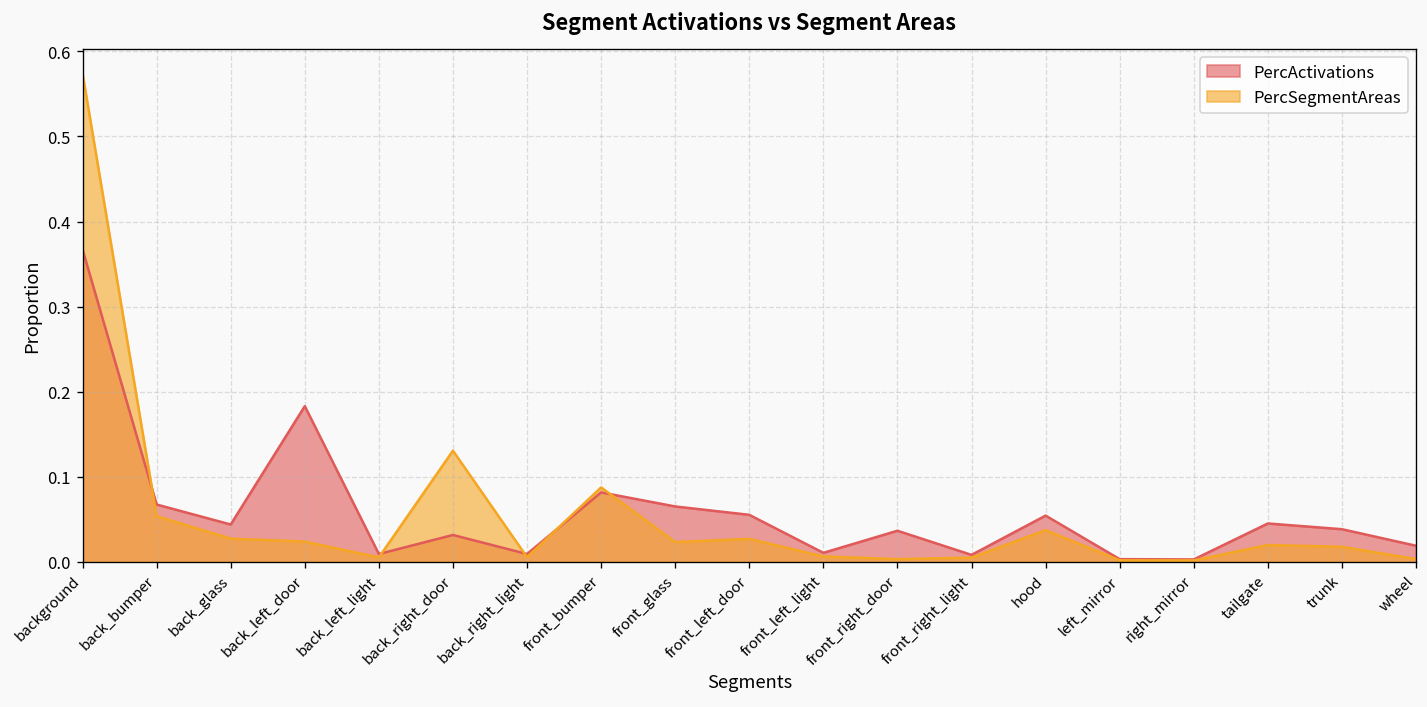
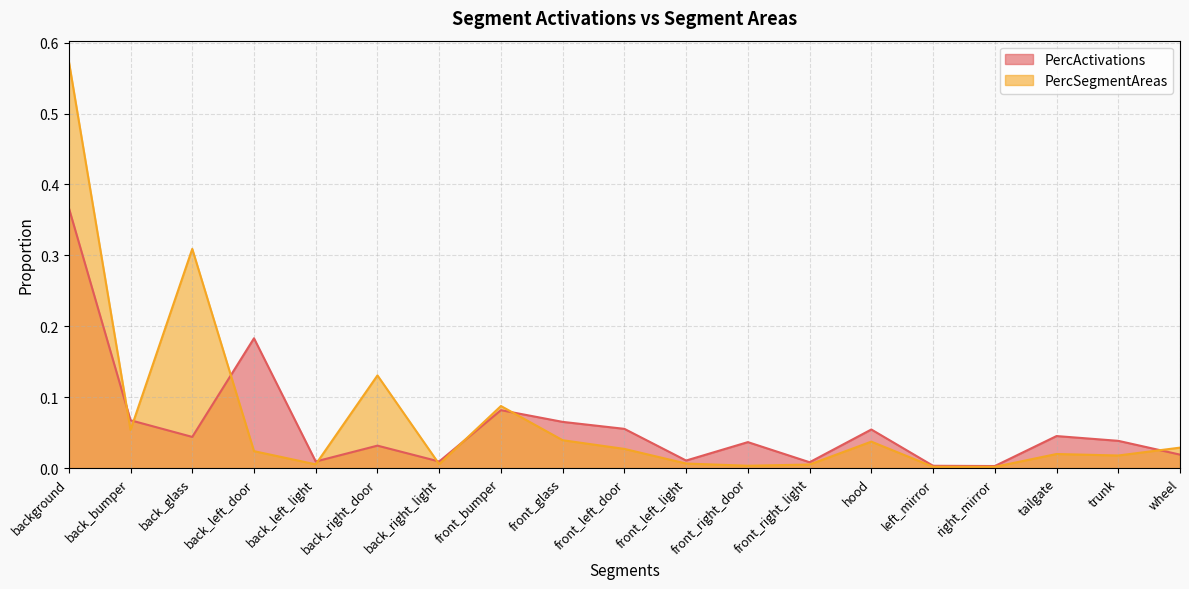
  {
    "PercActivations": {
      "background": 0.37,
      "back_bumper": 0.07,
      "back_glass": 0.04,
      "back_left_door": 0.18,
      "back_left_light": 0.01,
      "back_right_door": 0.03,
      "back_right_light": 0.01,
      "front_bumper": 0.08,
      "front_glass": 0.07,
      "front_left_door": 0.06,
      "front_left_light": 0.01,
      "front_right_door": 0.04,
      "hood": 0.05,
      "tailgate": 0.05,
      "trunk": 0.04,
      "wheel": 0.02
    },
    "PercSegmentAreas": {
      "background": 0.57,
      "back_bumper": 0.05,
-     "back_glass": 0.03,
+     "back_glass": 0.31,
      "back_left_door": 0.02,
      "back_left_light": 0.01,
      "back_right_door": 0.13,
      "back_right_light": 0.01,
      "front_bumper": 0.09,
-     "front_glass": 0.02,
+     "front_glass": 0.04,
      "front_left_door": 0.03,
      "front_left_light": 0.01,
      "front_right_door": 0.00,
      "hood": 0.04,
      "tailgate": 0.02,
      "trunk": 0.02,
-     "wheel": 0.00
+     "wheel": 0.03
    }
  }
